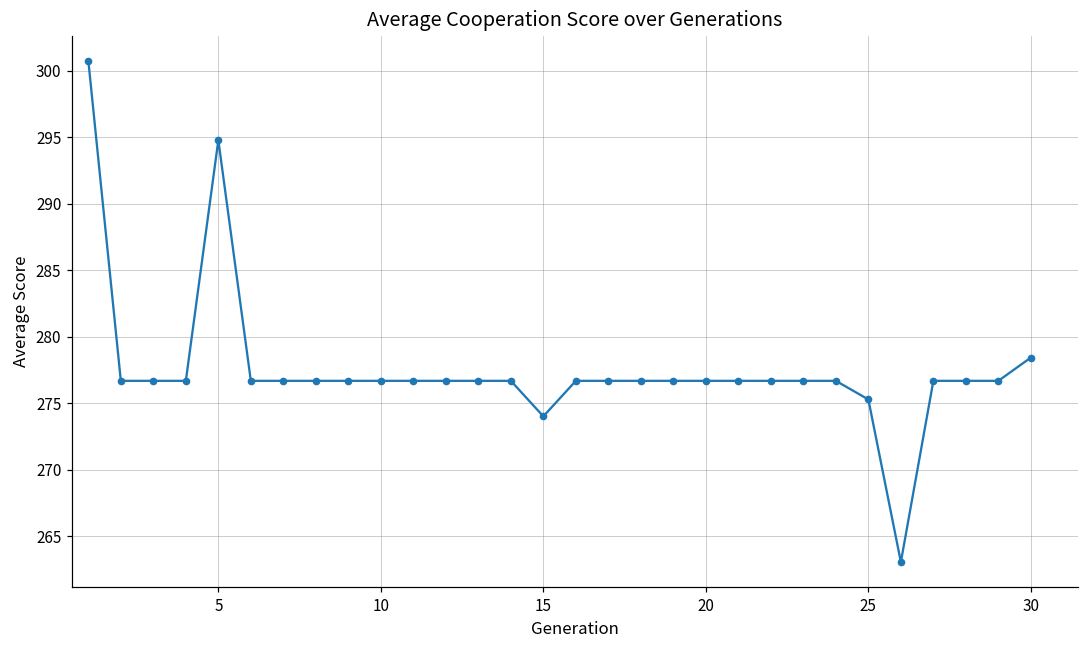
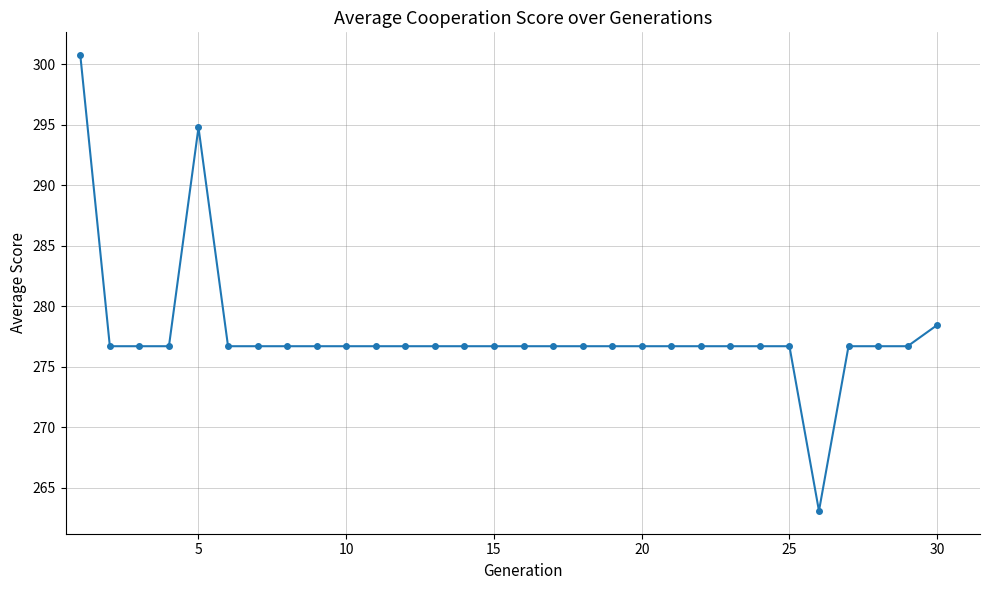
  {
    "5": 294.8,
    "10": 276.7,
-   "15": 274.0,
+   "15": 276.7,
    "20": 276.7,
-   "25": 275.3,
+   "25": 276.7,
    "30": 278.4
  }
